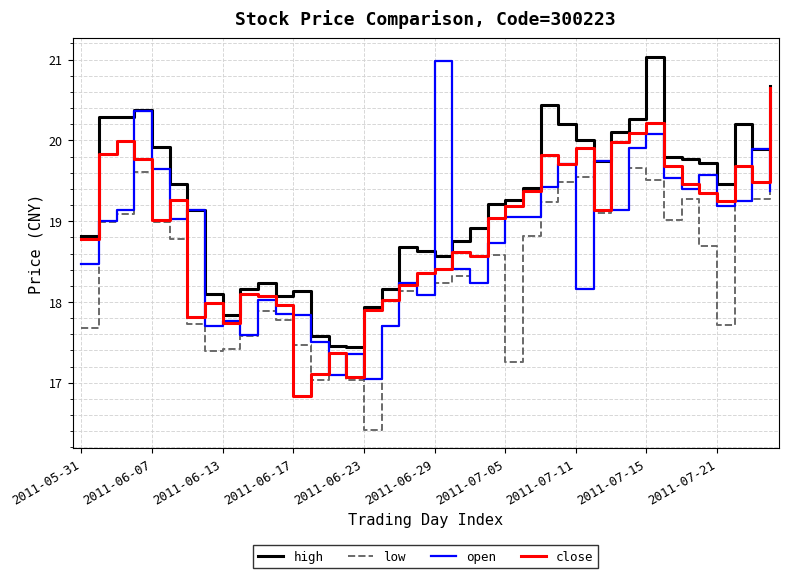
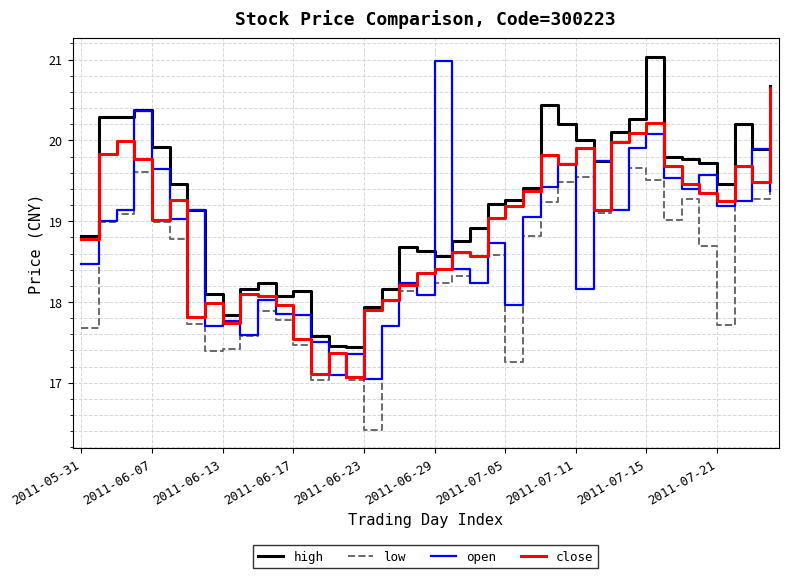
  {
    "high": {
      "2011-05-31": 18.8,
      "2011-06-07": 19.9,
      "2011-06-13": 17.8,
      "2011-06-17": 18.1,
      "2011-06-23": 17.9,
      "2011-06-29": 18.6,
      "2011-07-05": 19.3,
      "2011-07-11": 20.0,
      "2011-07-15": 21.0,
      "2011-07-21": 19.5
    },
    "low": {
      "2011-05-31": 17.7,
      "2011-06-13": 17.4,
      "2011-06-17": 17.5,
      "2011-06-23": 16.4,
      "2011-06-29": 18.2,
      "2011-07-05": 17.3,
      "2011-07-11": 19.6,
      "2011-07-15": 19.5,
      "2011-07-21": 17.7
    },
    "open": {
      "2011-05-31": 18.5,
      "2011-06-07": 19.6,
      "2011-06-17": 17.8,
      "2011-06-23": 17.0,
      "2011-06-29": 21.0,
-     "2011-07-05": 19.1,
+     "2011-07-05": 18.0,
      "2011-07-11": 18.2,
      "2011-07-15": 20.1,
      "2011-07-21": 19.2
    },
    "close": {
      "2011-05-31": 18.8,
-     "2011-06-17": 16.8,
+     "2011-06-17": 17.5,
      "2011-06-23": 17.9,
      "2011-06-29": 18.4,
      "2011-07-05": 19.2,
      "2011-07-11": 19.9,
      "2011-07-15": 20.2,
      "2011-07-21": 19.2
    }
  }
